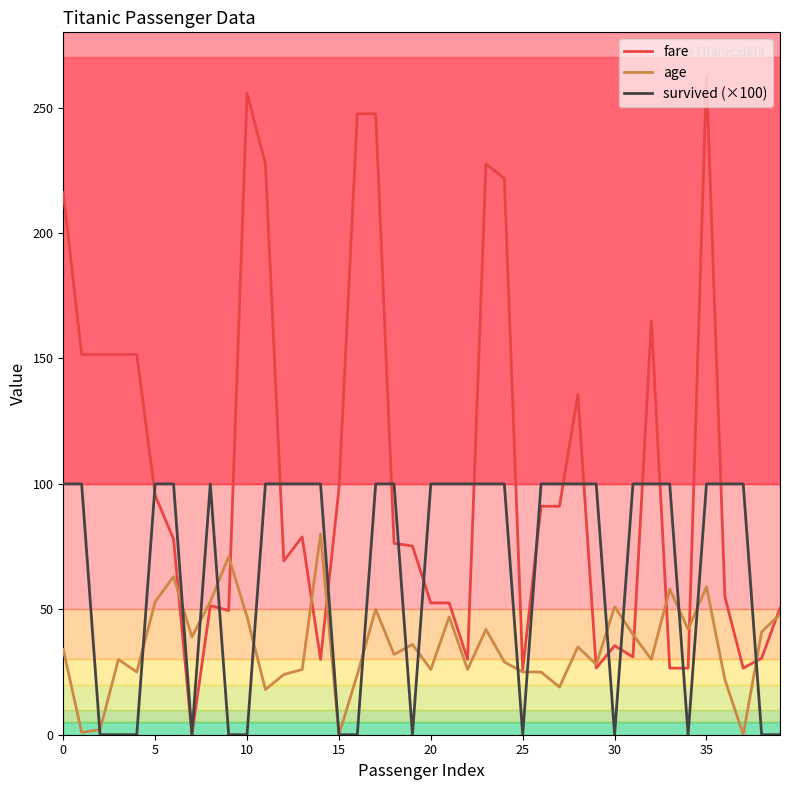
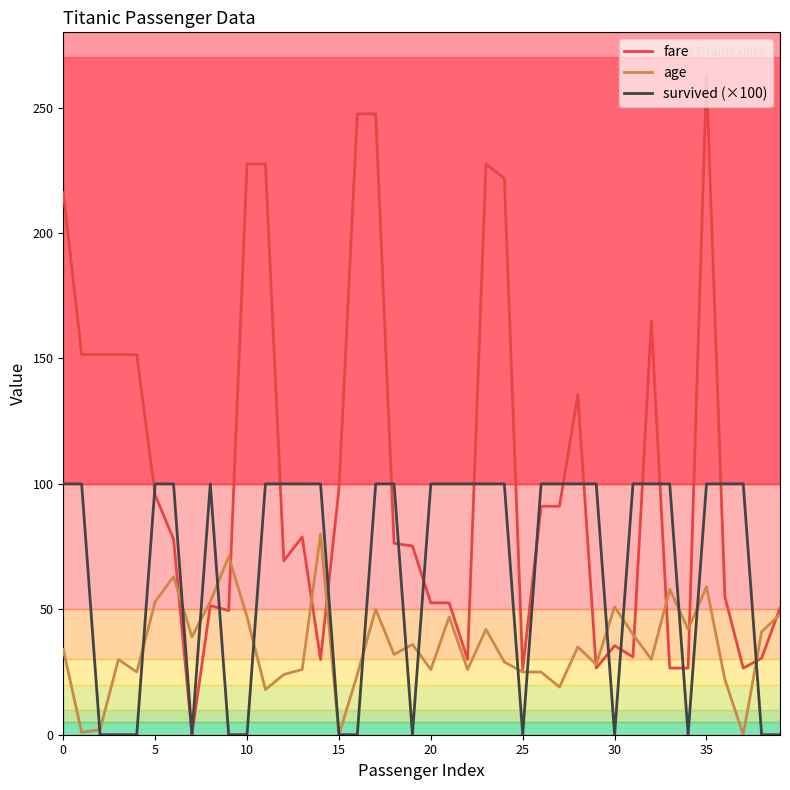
  {
    "fare": {
      "0": 216,
      "5": 95,
-     "10": 256,
+     "10": 228,
      "15": 98,
      "20": 53,
      "30": 36
    },
    "age": {
      "0": 34,
      "5": 53,
      "10": 47,
      "20": 26,
      "30": 51,
      "35": 59
    },
    "survived (×100)": {
      "0": 100,
      "5": 100,
      "10": 0,
      "20": 100,
      "25": 0,
      "30": 0,
      "35": 100
    }
  }
